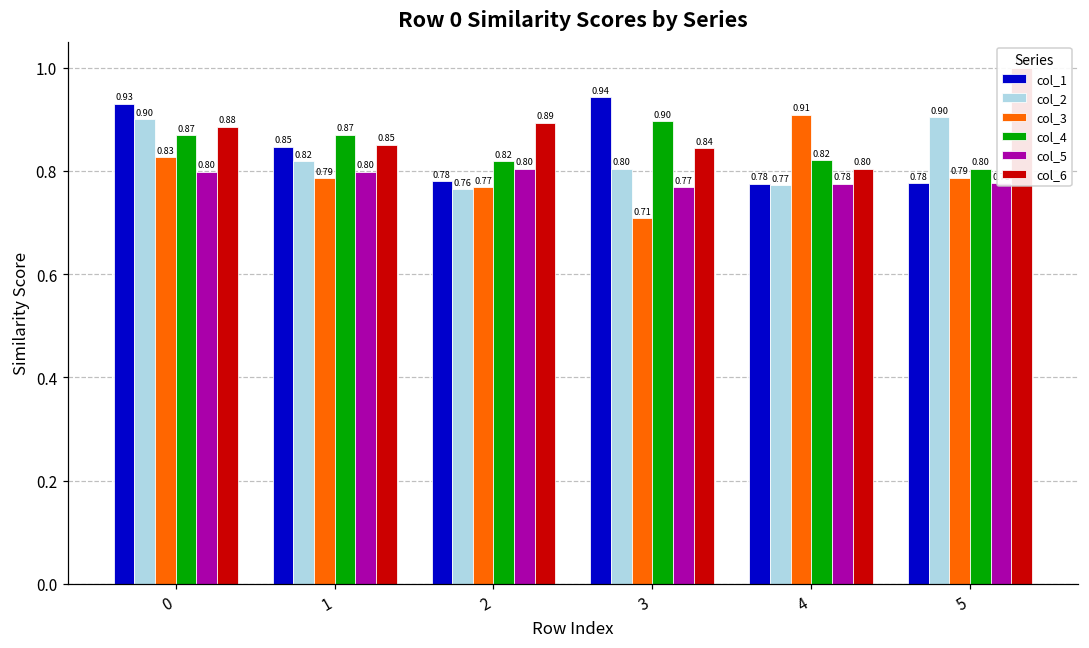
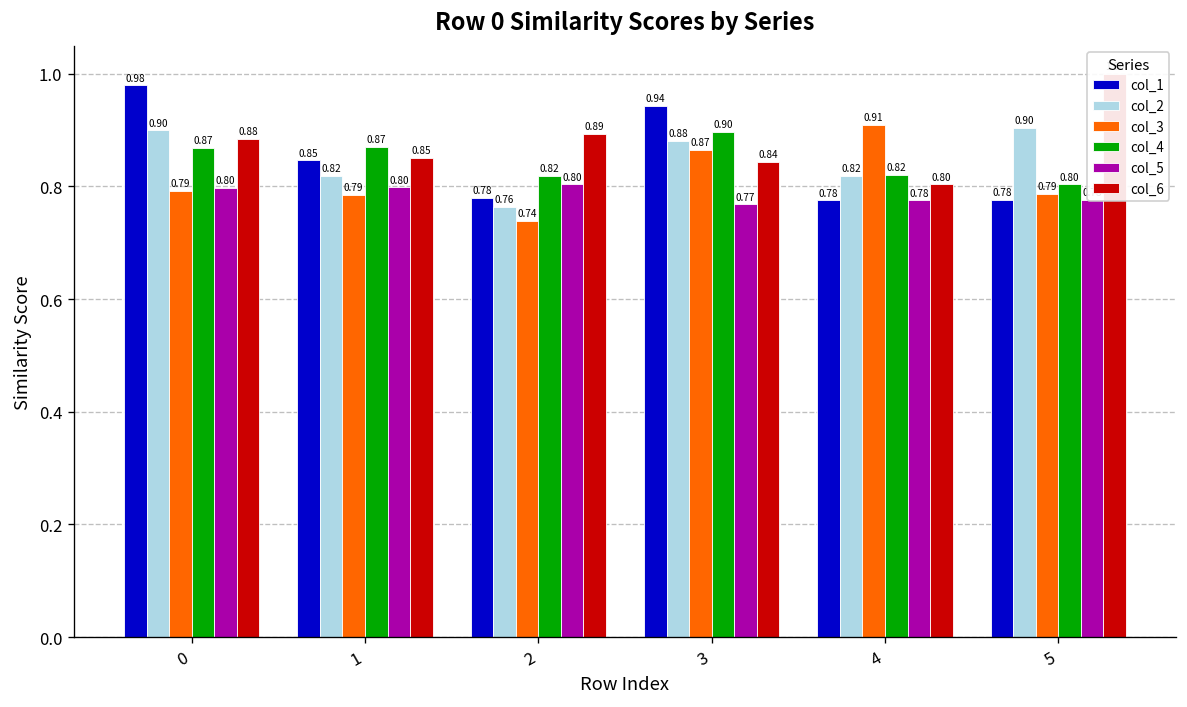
  {
    "col_1": {
-     "0": 0.93,
+     "0": 0.98,
      "1": 0.85,
      "2": 0.78,
      "3": 0.94,
      "4": 0.78,
      "5": 0.78
    },
    "col_2": {
      "0": 0.90,
      "1": 0.82,
      "2": 0.76,
-     "3": 0.80,
-     "4": 0.77,
+     "3": 0.88,
+     "4": 0.82,
      "5": 0.90
    },
    "col_3": {
-     "0": 0.83,
+     "0": 0.79,
      "1": 0.79,
-     "2": 0.77,
-     "3": 0.71,
+     "2": 0.74,
+     "3": 0.87,
      "4": 0.91,
      "5": 0.79
    },
    "col_4": {
      "0": 0.87,
      "1": 0.87,
      "2": 0.82,
      "3": 0.90,
      "4": 0.82,
      "5": 0.80
    },
    "col_5": {
      "0": 0.80,
      "1": 0.80,
      "2": 0.80,
      "3": 0.77,
      "4": 0.78
    },
    "col_6": {
      "0": 0.88,
      "1": 0.85,
      "2": 0.89,
      "3": 0.84,
      "4": 0.80
    }
  }
